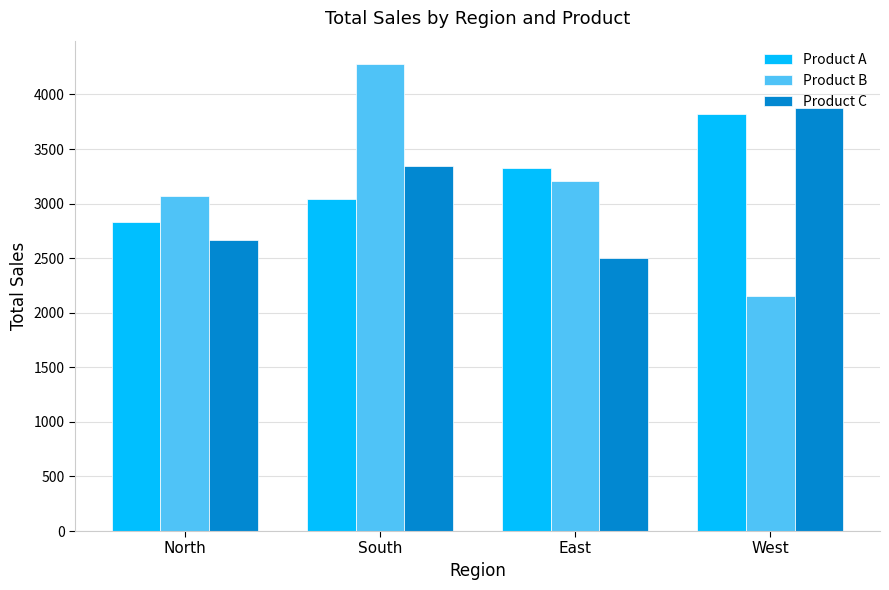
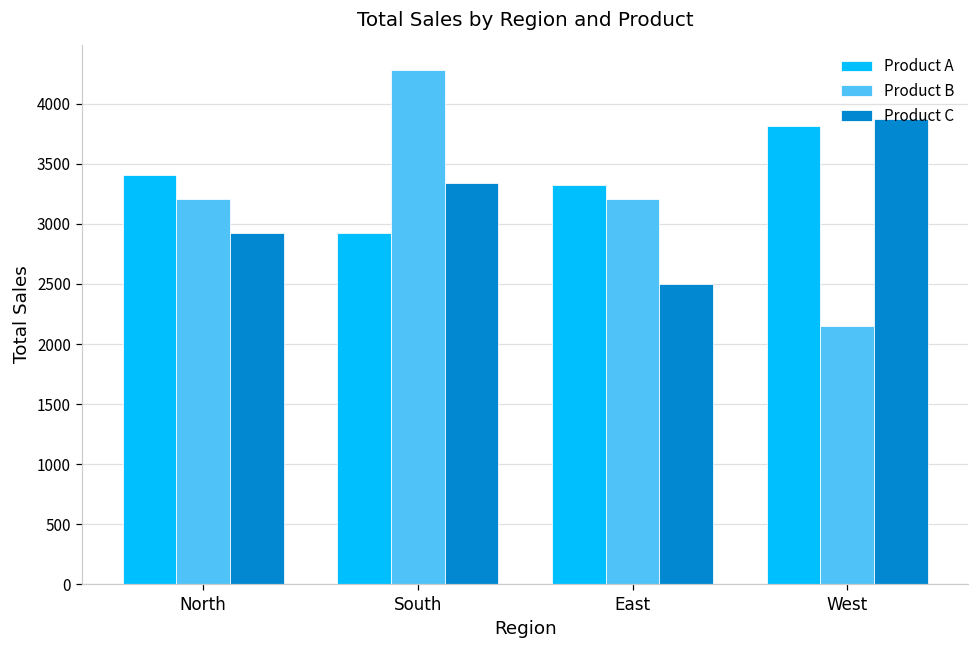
  {
    "Product A": {
-     "North": 2830,
-     "South": 3040,
+     "North": 3410,
+     "South": 2930,
      "East": 3320,
      "West": 3820
    },
    "Product B": {
-     "North": 3070,
+     "North": 3210,
      "South": 4280,
      "East": 3210,
      "West": 2150
    },
    "Product C": {
-     "North": 2670,
+     "North": 2920,
      "South": 3340,
      "East": 2500,
      "West": 3880
    }
  }
